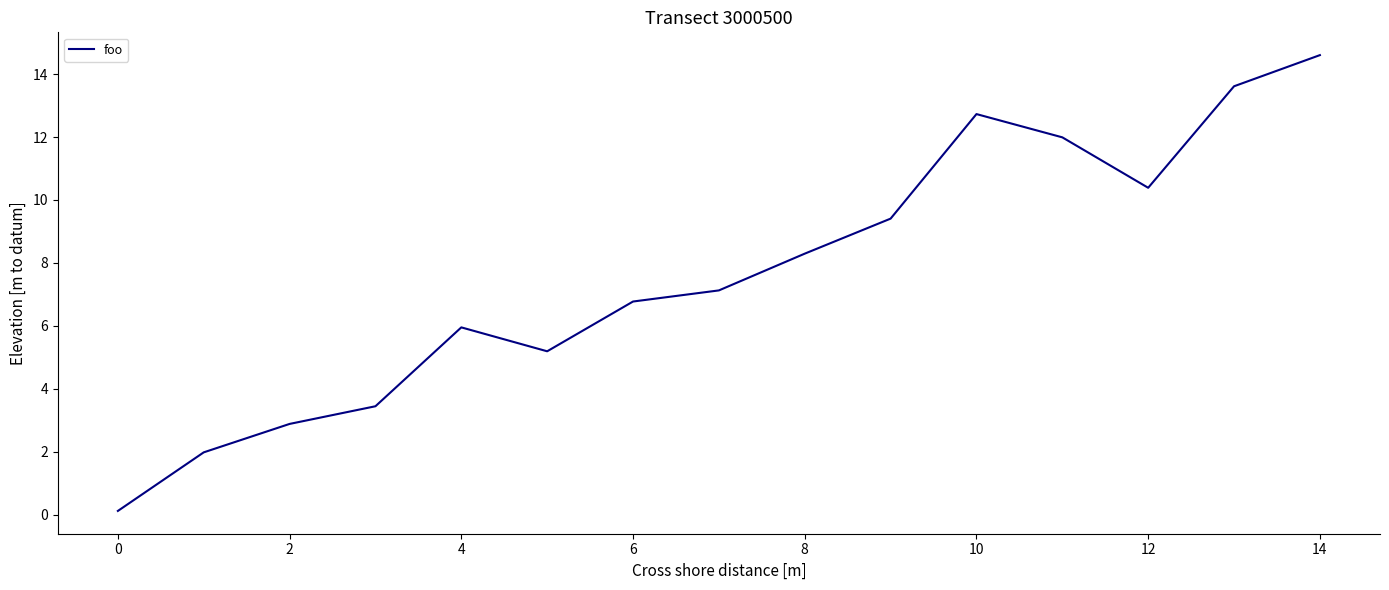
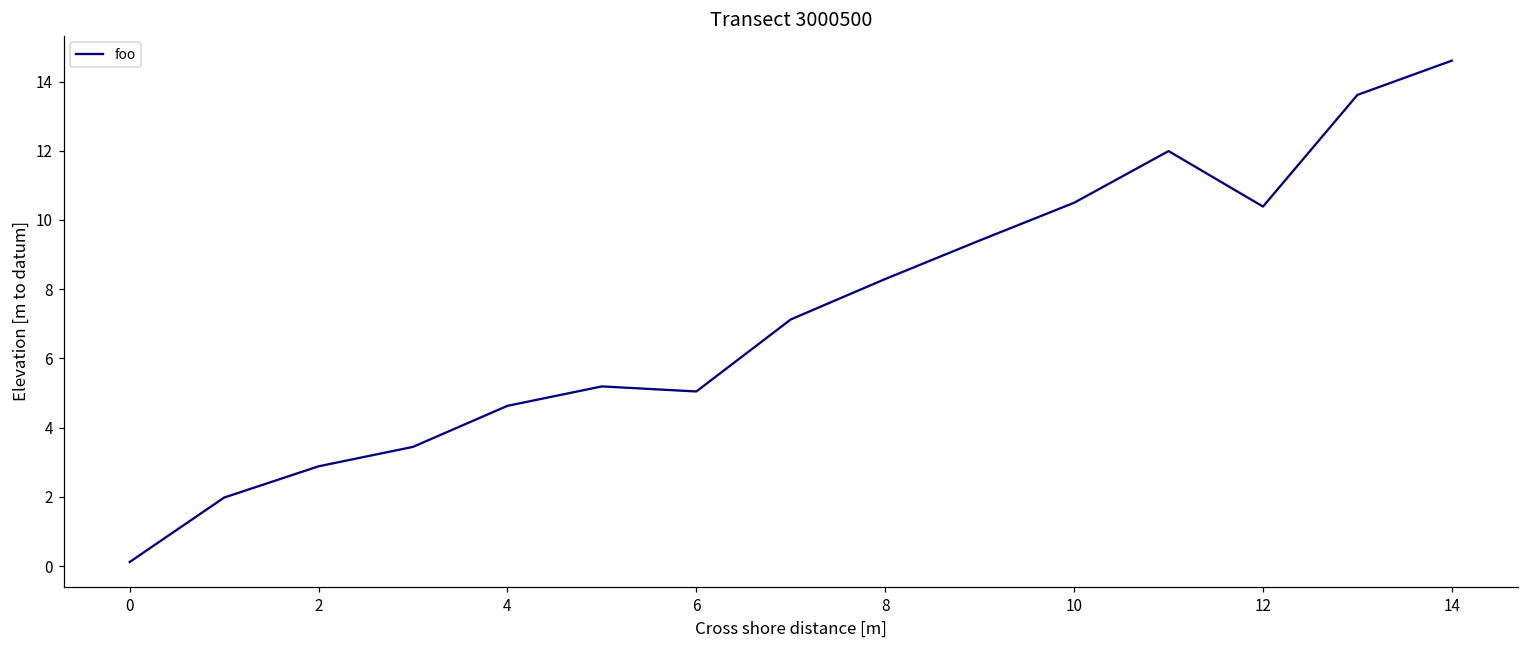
  {
    "0": 0.1,
    "2": 2.9,
-   "4": 6.0,
-   "6": 6.8,
+   "4": 4.6,
+   "6": 5.0,
    "8": 8.3,
-   "10": 12.7,
+   "10": 10.5,
    "12": 10.4,
    "14": 14.6
  }
